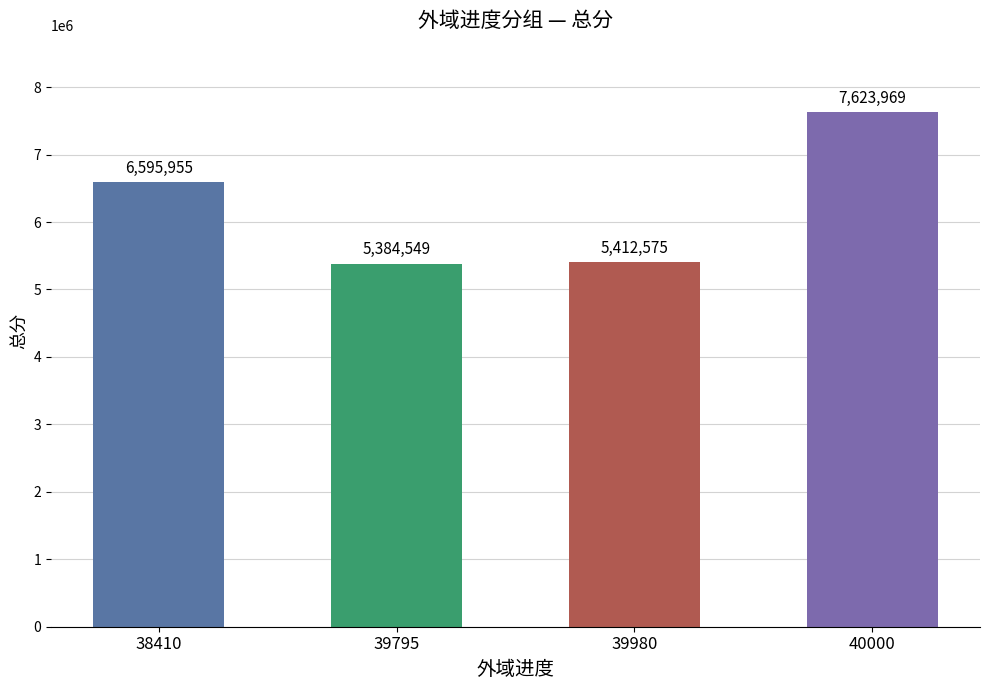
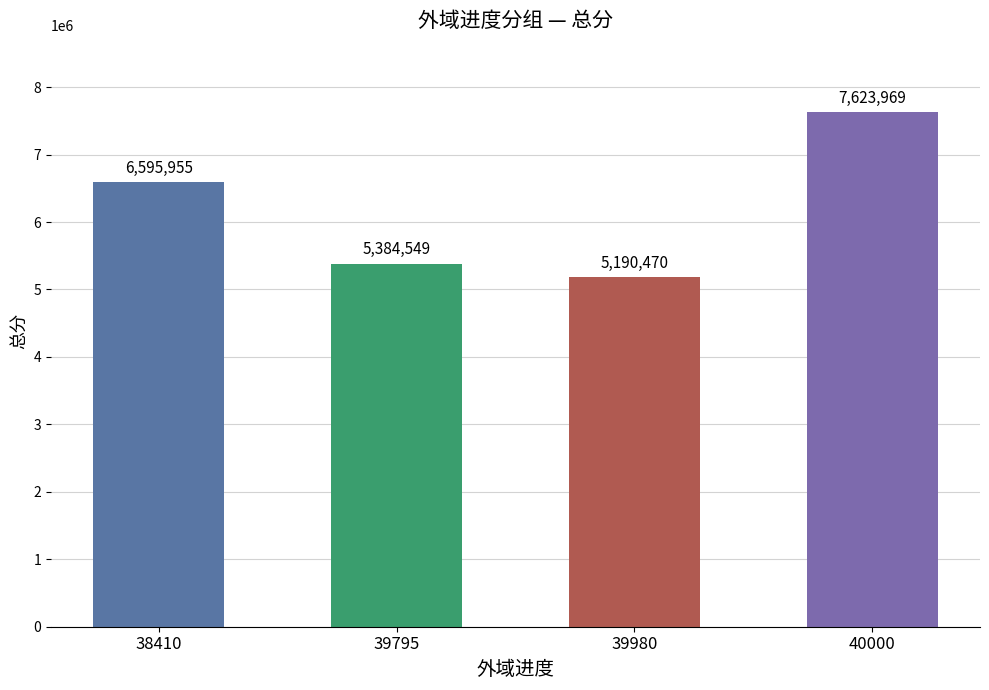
  {
    "38410": "6,595,955",
    "39795": "5,384,549",
-   "39980": "5,412,575",
+   "39980": "5,190,470",
    "40000": "7,623,969"
  }
